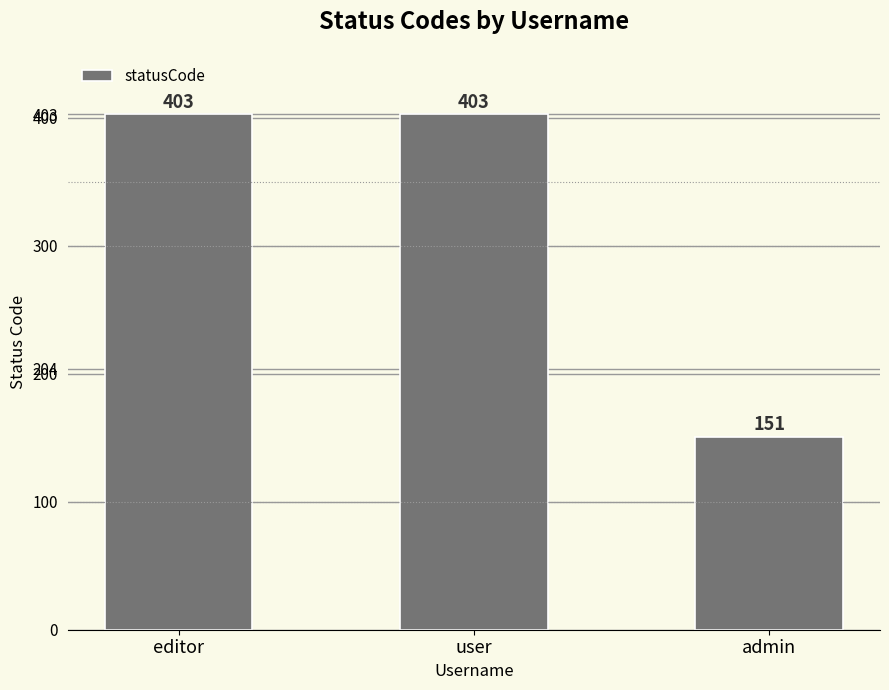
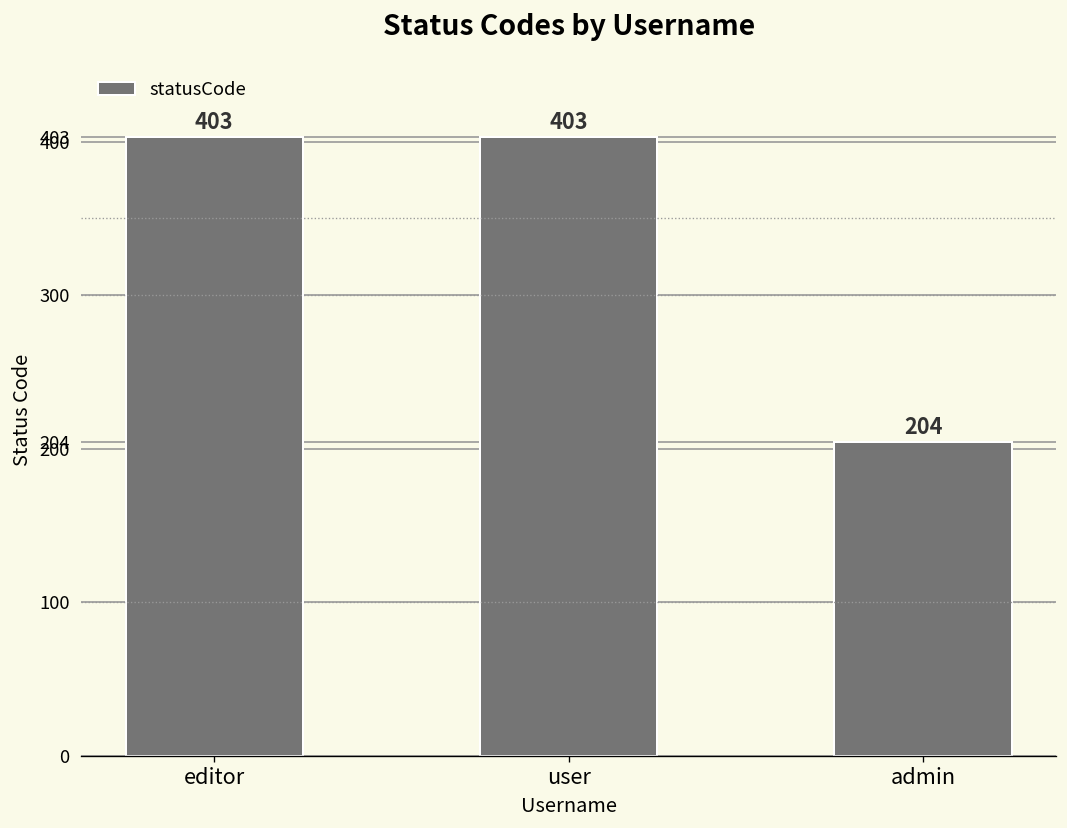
  {
    "editor": 403,
    "user": 403,
-   "admin": 151
+   "admin": 204
  }
